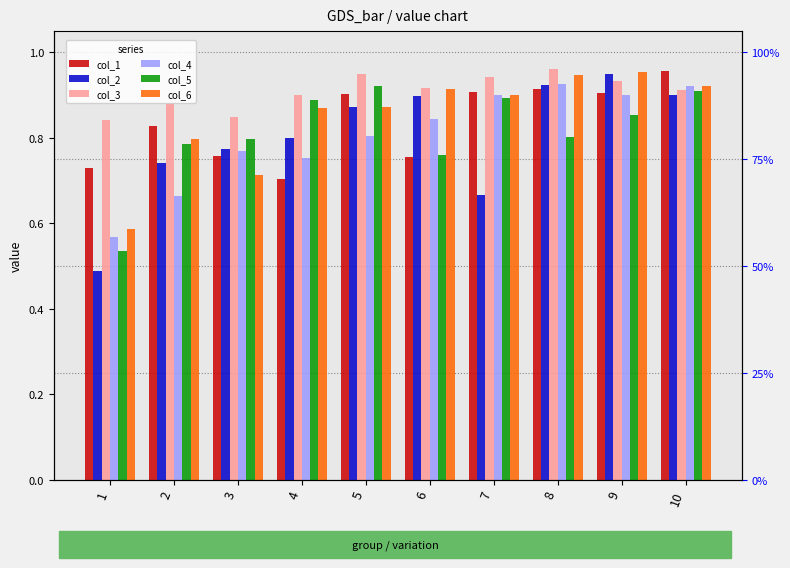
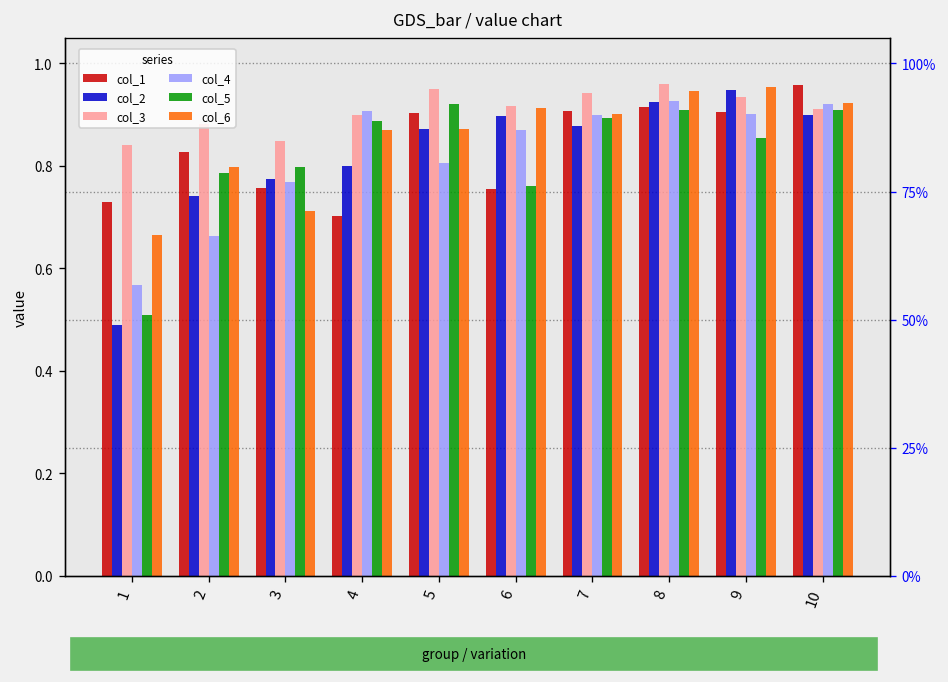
  {
    "col_1": {
      "1": 0.73,
      "2": 0.83,
      "3": 0.76,
      "4": 0.70,
      "5": 0.90,
      "6": 0.76,
      "7": 0.91,
      "8": 0.91,
      "9": 0.91,
      "10": 0.96
    },
    "col_2": {
      "1": 0.49,
      "2": 0.74,
      "3": 0.77,
      "4": 0.80,
      "5": 0.87,
      "6": 0.90,
-     "7": 0.67,
+     "7": 0.88,
      "8": 0.92,
      "9": 0.95,
      "10": 0.90
    },
    "col_3": {
      "1": 0.84,
      "2": 0.88,
      "3": 0.85,
      "4": 0.90,
      "5": 0.95,
      "6": 0.92,
      "7": 0.94,
      "8": 0.96,
      "9": 0.93,
      "10": 0.91
    },
    "col_4": {
      "1": 0.57,
      "2": 0.66,
      "3": 0.77,
-     "4": 0.75,
+     "4": 0.91,
      "5": 0.80,
-     "6": 0.84,
+     "6": 0.87,
      "7": 0.90,
      "8": 0.93,
      "9": 0.90,
      "10": 0.92
    },
    "col_5": {
-     "1": 0.53,
+     "1": 0.51,
      "2": 0.79,
      "3": 0.80,
      "4": 0.89,
      "5": 0.92,
      "6": 0.76,
      "7": 0.89,
-     "8": 0.80,
+     "8": 0.91,
      "9": 0.85,
      "10": 0.91
    },
    "col_6": {
-     "1": 0.59,
+     "1": 0.67,
      "2": 0.80,
      "3": 0.71,
      "4": 0.87,
      "5": 0.87,
      "6": 0.91,
      "7": 0.90,
      "8": 0.95,
      "9": 0.95,
      "10": 0.92
    }
  }
